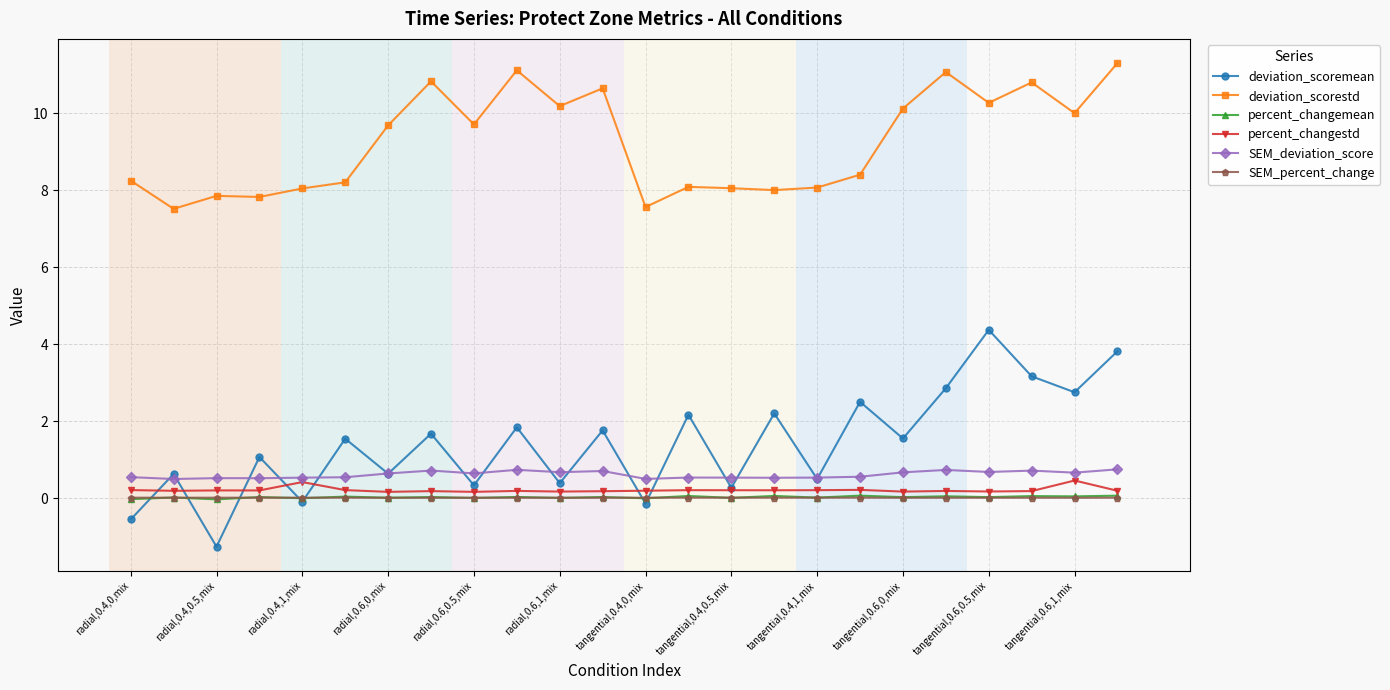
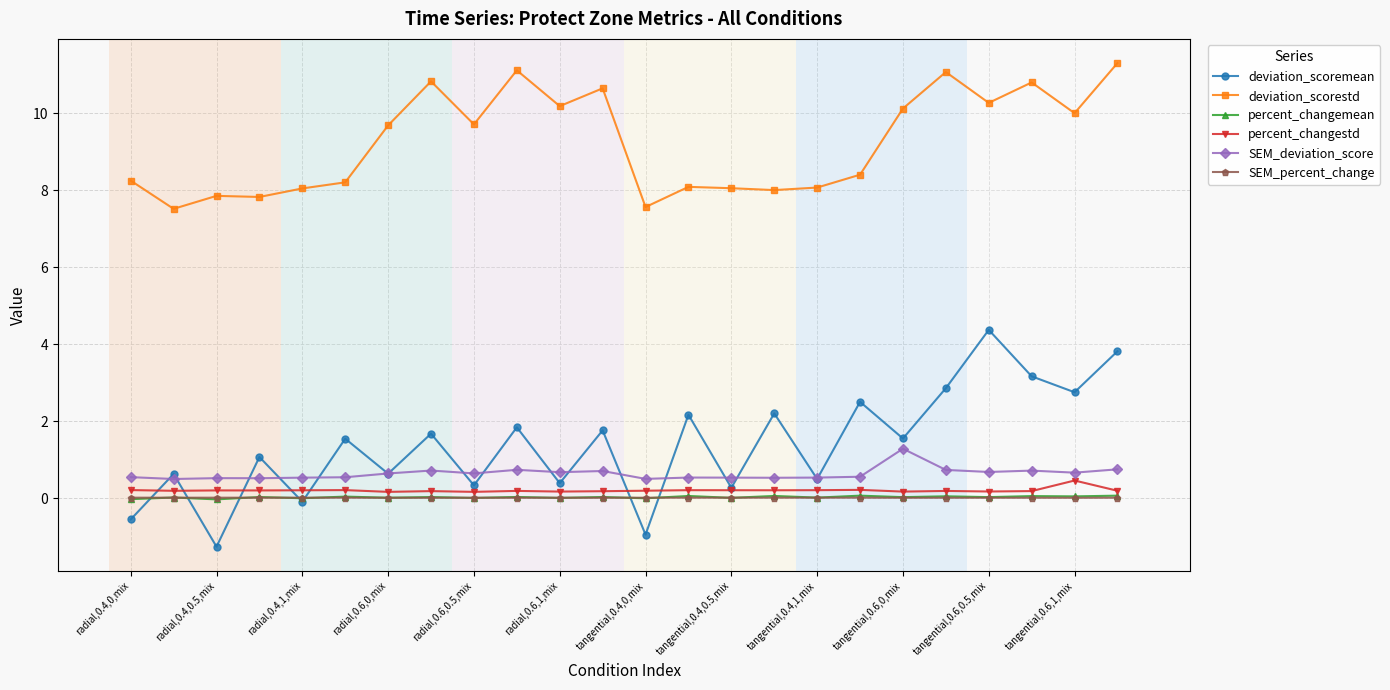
  {
    "deviation_scoremean": {
      "radial,0.4,0,mix": -0.6,
      "radial,0.4,0.5,mix": -1.3,
      "radial,0.4,1,mix": -0.1,
      "radial,0.6,0.5,mix": 0.3,
      "radial,0.6,1,mix": 0.4,
-     "tangential,0.4,0,mix": -0.1,
+     "tangential,0.4,0,mix": -0.9,
      "tangential,0.6,0,mix": 1.6,
      "tangential,0.6,0.5,mix": 4.4,
      "tangential,0.6,1,mix": 2.8
    },
    "deviation_scorestd": {
      "radial,0.4,0,mix": 8.3,
      "radial,0.4,0.5,mix": 7.9,
      "radial,0.4,1,mix": 8.1,
      "radial,0.6,0,mix": 9.7,
      "radial,0.6,0.5,mix": 9.7,
      "radial,0.6,1,mix": 10.2,
      "tangential,0.4,0,mix": 7.6,
      "tangential,0.4,0.5,mix": 8.1,
      "tangential,0.4,1,mix": 8.1,
      "tangential,0.6,0,mix": 10.1,
      "tangential,0.6,0.5,mix": 10.3,
      "tangential,0.6,1,mix": 10.0
    },
    "percent_changestd": {
      "radial,0.4,0,mix": 0.2,
      "radial,0.4,0.5,mix": 0.2,
-     "radial,0.4,1,mix": 0.4,
+     "radial,0.4,1,mix": 0.2,
      "radial,0.6,0,mix": 0.2,
      "radial,0.6,0.5,mix": 0.2,
      "radial,0.6,1,mix": 0.2,
      "tangential,0.4,0,mix": 0.2,
      "tangential,0.4,1,mix": 0.2,
      "tangential,0.6,0,mix": 0.2,
      "tangential,0.6,0.5,mix": 0.2,
      "tangential,0.6,1,mix": 0.5
    },
    "SEM_deviation_score": {
      "radial,0.4,0,mix": 0.5,
      "radial,0.4,0.5,mix": 0.5,
      "radial,0.4,1,mix": 0.5,
      "radial,0.6,0.5,mix": 0.6,
      "radial,0.6,1,mix": 0.7,
      "tangential,0.4,0,mix": 0.5,
      "tangential,0.4,0.5,mix": 0.5,
-     "tangential,0.6,0,mix": 0.7,
+     "tangential,0.6,0,mix": 1.3,
      "tangential,0.6,0.5,mix": 0.7,
      "tangential,0.6,1,mix": 0.7
    }
  }
